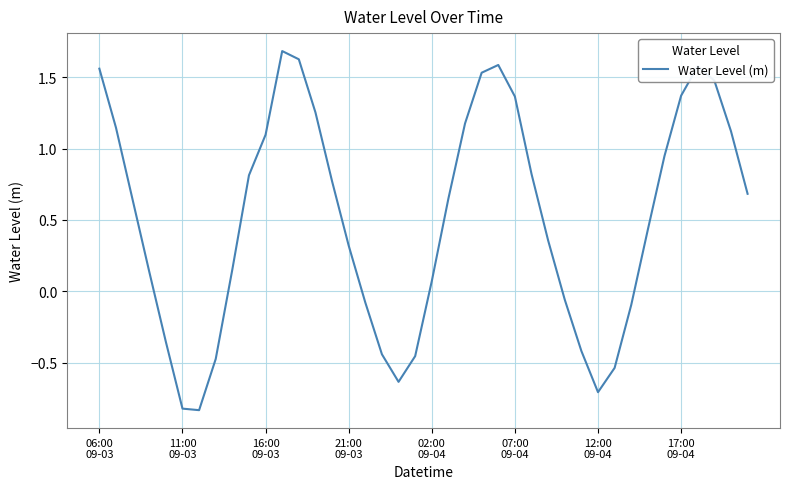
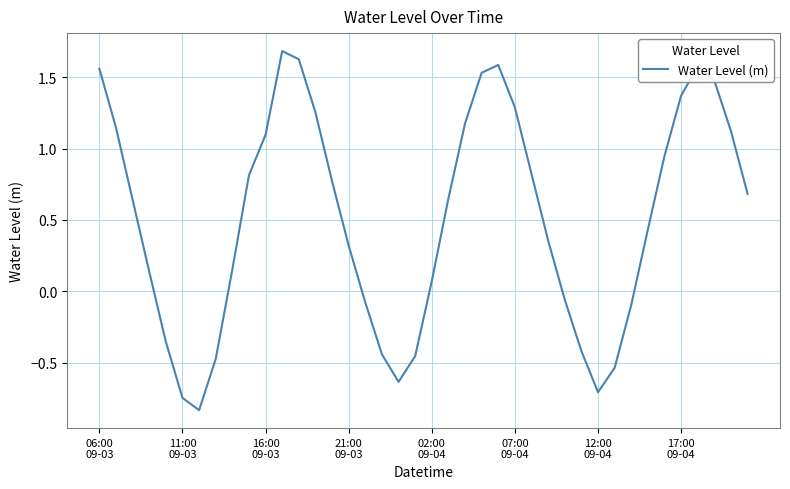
  {
    "06:00 09-03": 1.56,
-   "11:00 09-03": -0.82,
+   "11:00 09-03": -0.75,
    "16:00 09-03": 1.10,
    "21:00 09-03": 0.32,
    "02:00 09-04": 0.07,
-   "07:00 09-04": 1.36,
+   "07:00 09-04": 1.29,
    "12:00 09-04": -0.71,
    "17:00 09-04": 1.37
  }
